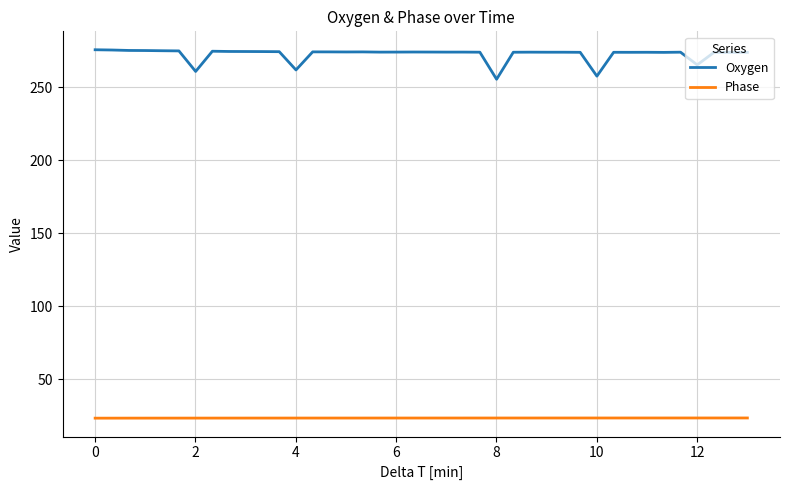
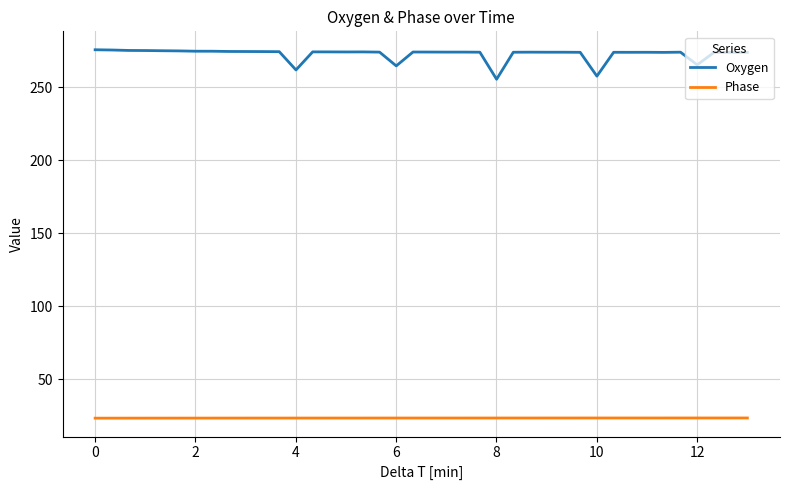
  {
    "Oxygen": {
      "0": 276,
-     "2": 261,
+     "2": 275,
      "4": 262,
-     "6": 274,
+     "6": 264,
      "8": 255,
      "10": 257
    },
    "Phase": {
      "0": 23,
      "2": 23,
      "4": 23,
      "6": 24,
      "8": 24,
      "10": 24,
      "12": 24
    }
  }
